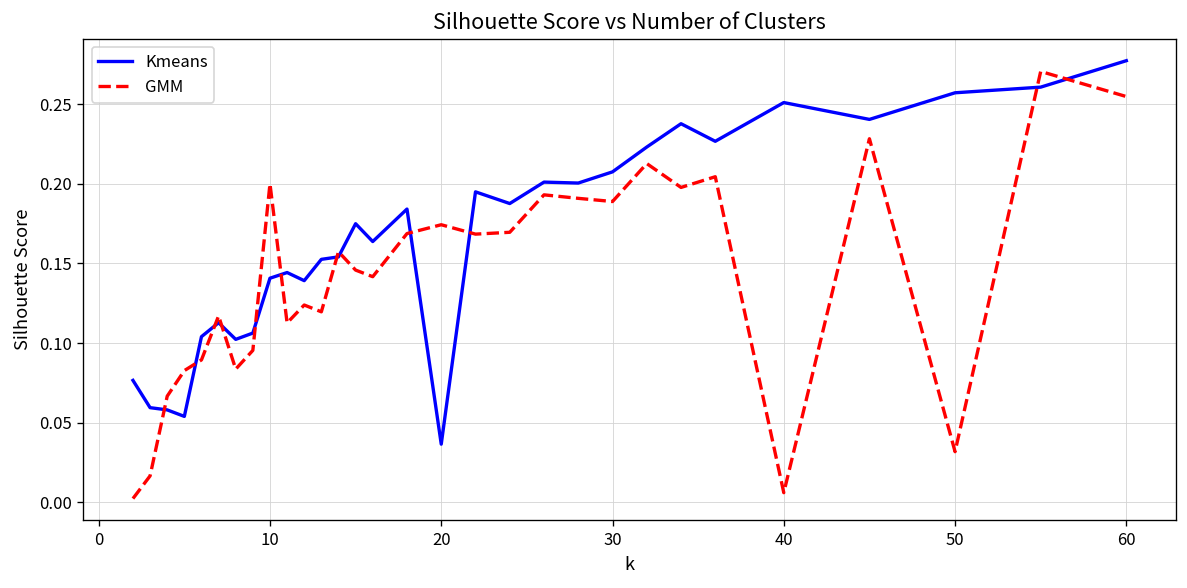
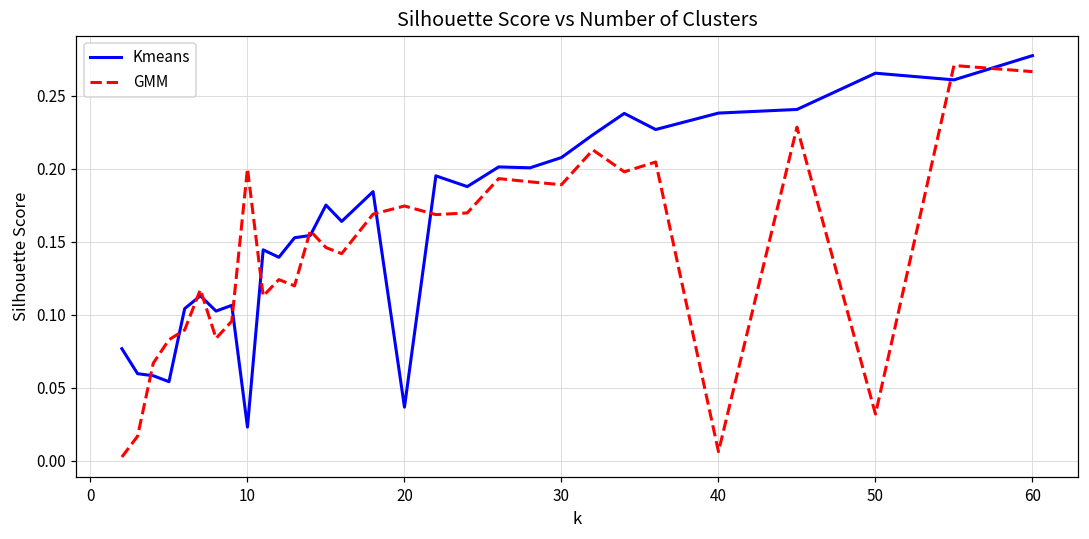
  {
    "Kmeans": {
-     "10": 0.141,
+     "10": 0.023,
      "20": 0.037,
      "30": 0.208,
-     "40": 0.251,
-     "50": 0.257,
+     "40": 0.238,
+     "50": 0.265,
      "60": 0.277
    },
    "GMM": {
      "10": 0.200,
      "20": 0.174,
      "30": 0.189,
      "40": 0.006,
      "50": 0.032,
-     "60": 0.255
+     "60": 0.266
    }
  }
